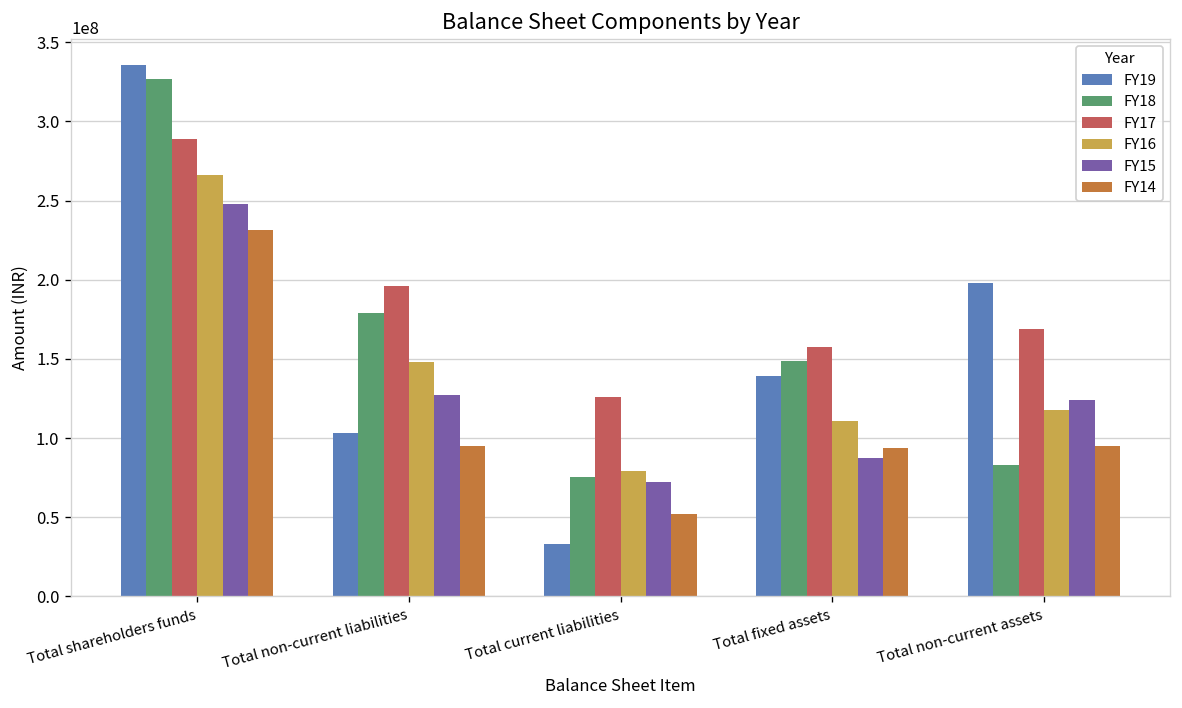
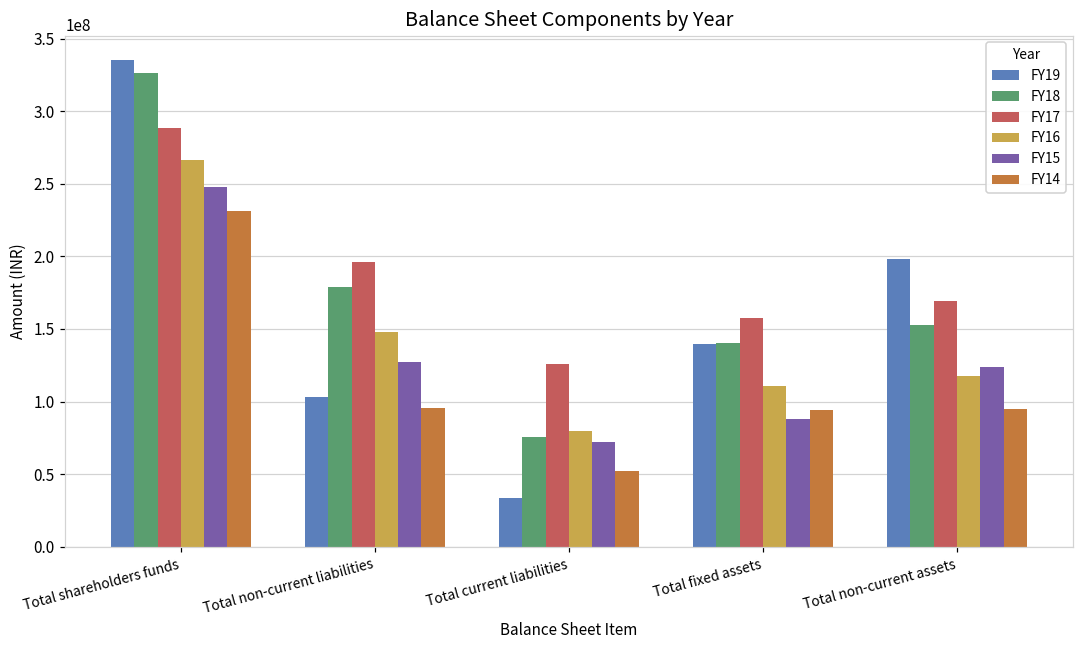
  {
    "FY18": {
      "Total shareholders funds": 327000000,
      "Total non-current liabilities": 179000000,
      "Total current liabilities": 76000000,
-     "Total fixed assets": 149000000,
-     "Total non-current assets": 83000000
+     "Total fixed assets": 141000000,
+     "Total non-current assets": 153000000
    }
  }
